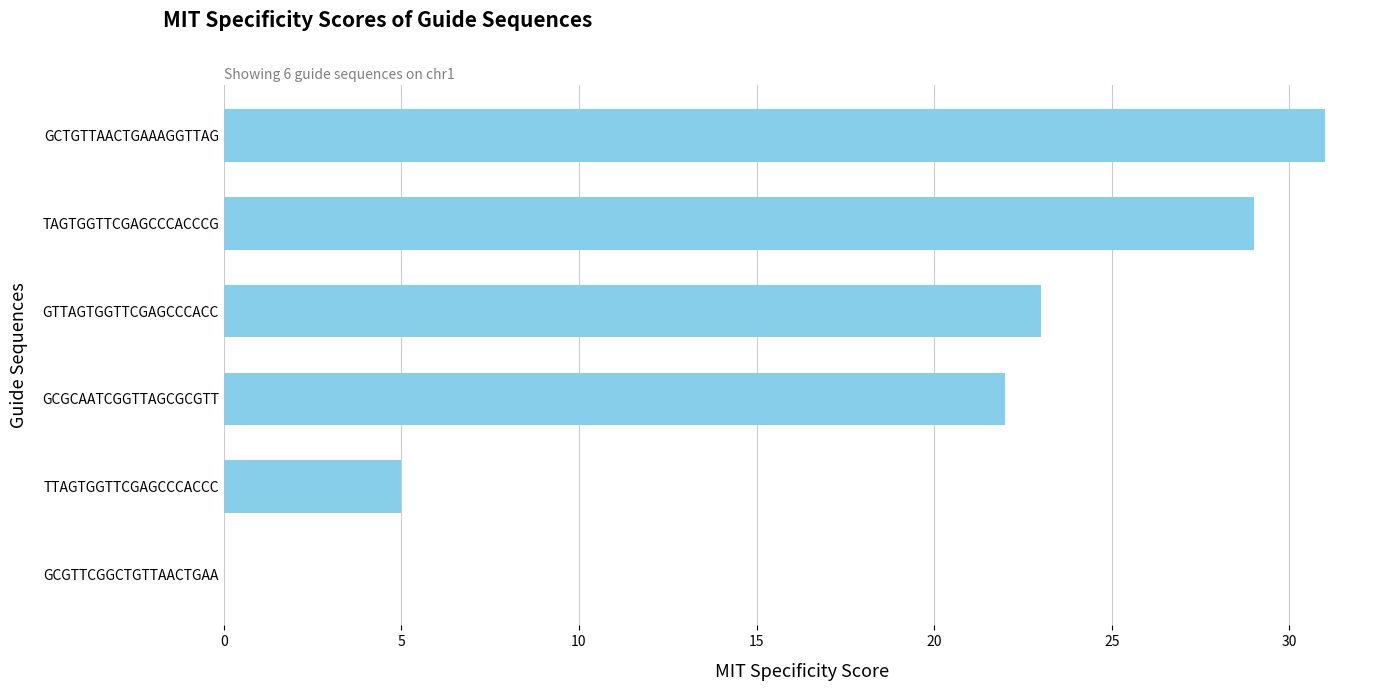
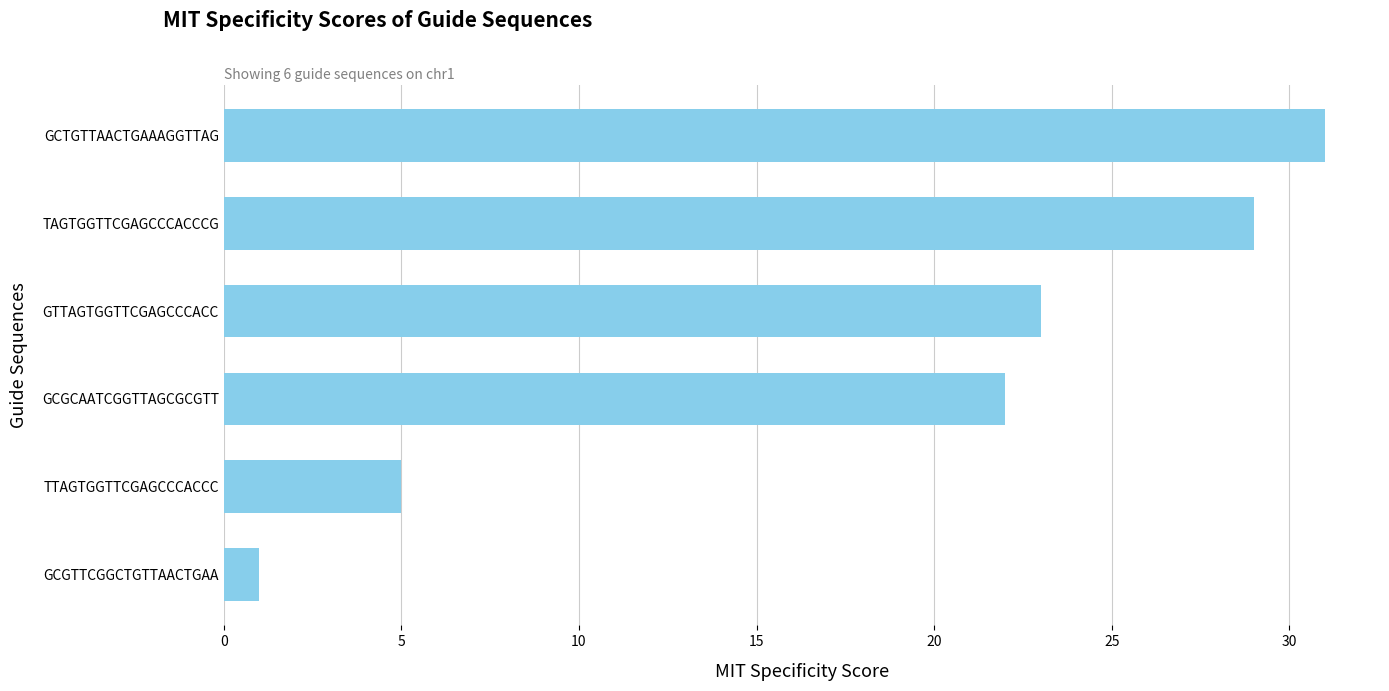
  {
    "GCTGTTAACTGAAAGGTTAG": 31,
    "TAGTGGTTCGAGCCCACCCG": 29,
    "GTTAGTGGTTCGAGCCCACC": 23,
    "GCGCAATCGGTTAGCGCGTT": 22,
    "TTAGTGGTTCGAGCCCACCC": 5,
-   "GCGTTCGGCTGTTAACTGAA": 0
+   "GCGTTCGGCTGTTAACTGAA": 1
  }
